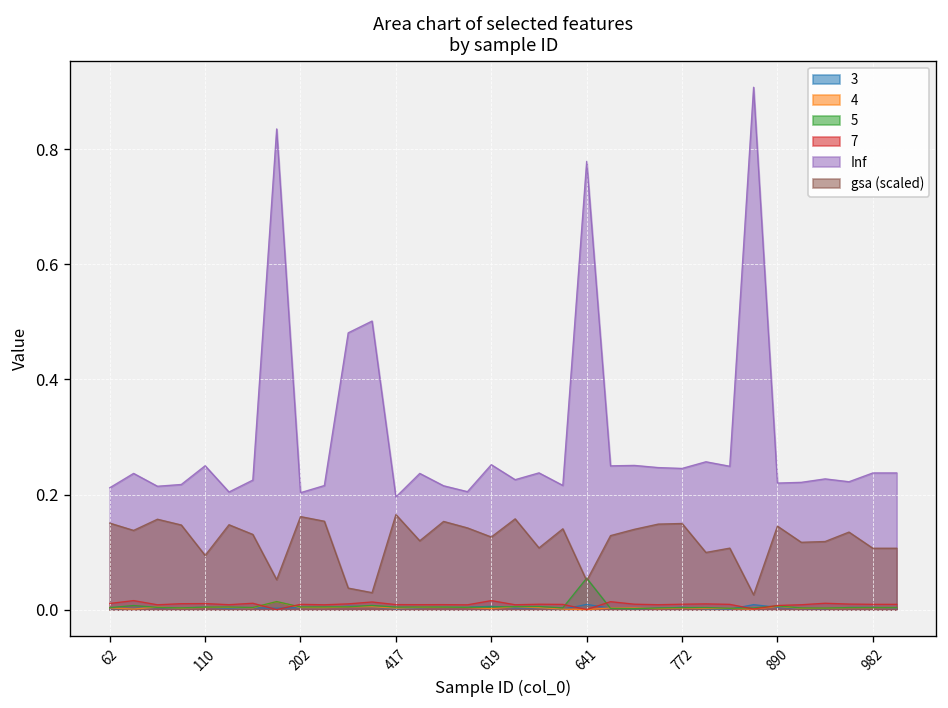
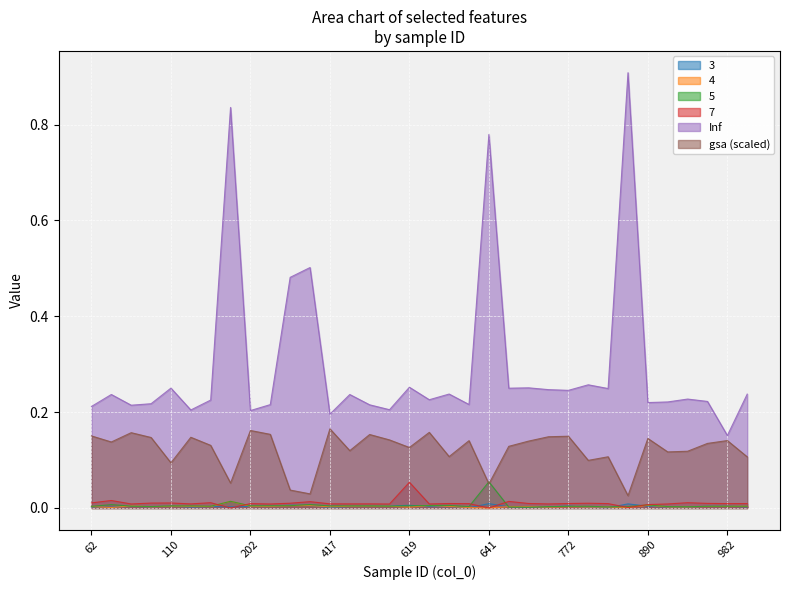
  {
    "3": {
      "641": 0.01
    },
    "7": {
      "62": 0.01,
      "110": 0.01,
-     "619": 0.02,
+     "619": 0.05,
      "772": 0.01,
      "982": 0.01
    },
    "Inf": {
      "62": 0.21,
      "110": 0.25,
      "202": 0.20,
      "417": 0.20,
      "619": 0.25,
      "641": 0.78,
      "772": 0.25,
      "890": 0.22,
-     "982": 0.24
+     "982": 0.15
    },
    "gsa (scaled)": {
      "62": 0.15,
      "110": 0.09,
      "202": 0.16,
      "417": 0.17,
      "619": 0.13,
      "772": 0.15,
      "890": 0.15,
-     "982": 0.11
+     "982": 0.14
    }
  }
